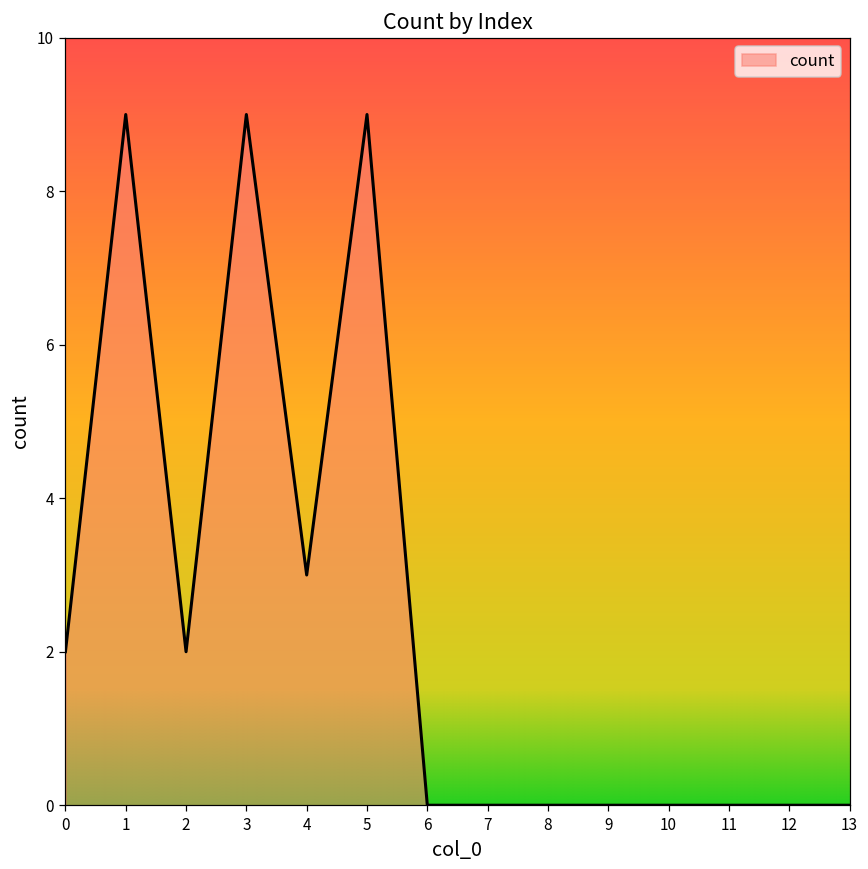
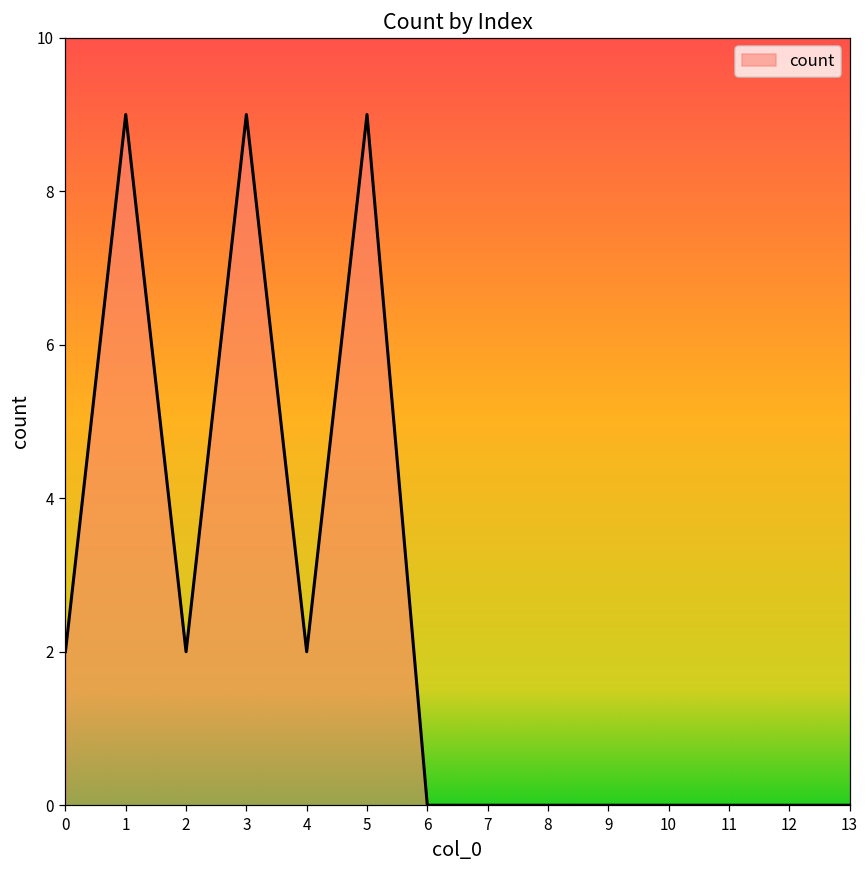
  {
    "0": 2,
    "1": 9,
    "2": 2,
    "3": 9,
-   "4": 3,
+   "4": 2,
    "5": 9,
    "6": 0,
    "7": 0,
    "8": 0,
    "9": 0,
    "10": 0,
    "11": 0,
    "12": 0,
    "13": 0
  }
